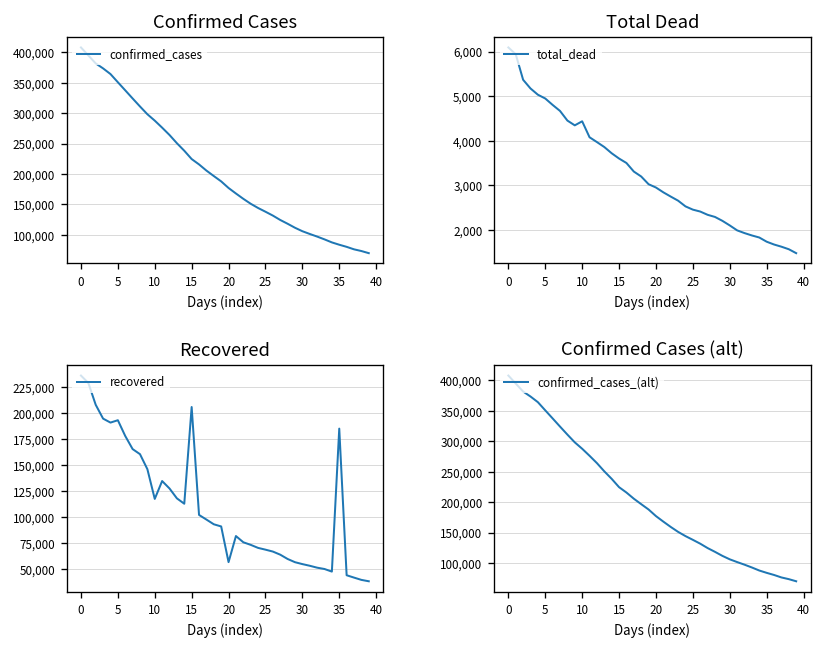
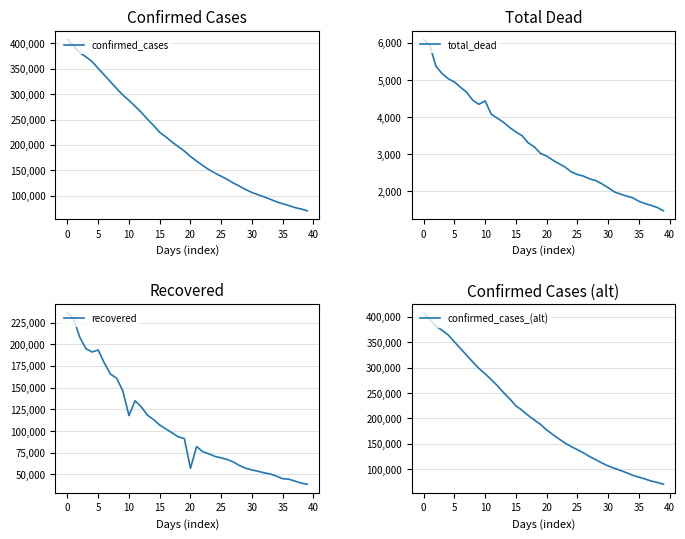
  {
    "Confirmed Cases": {
      "5": "350,000",
      "10": "290,000",
      "15": "220,000",
      "20": "180,000",
      "25": "140,000",
      "30": "110,000",
      "35": "80,000"
    },
    "Total Dead": {
      "5": "4,900",
      "10": "4,400",
      "15": "3,600",
      "20": "3,000",
      "25": "2,500",
      "30": "2,100",
      "35": "1,700"
    },
    "Recovered": {
      "5": "190,000",
      "10": "120,000",
-     "15": "210,000",
+     "15": "110,000",
      "20": "60,000",
      "25": "70,000",
      "30": "60,000",
-     "35": "190,000"
+     "35": "40,000"
    },
    "Confirmed Cases (alt)": {
      "5": "350,000",
      "10": "290,000",
      "15": "220,000",
      "20": "180,000",
      "25": "140,000",
      "30": "110,000",
      "35": "80,000"
    }
  }
